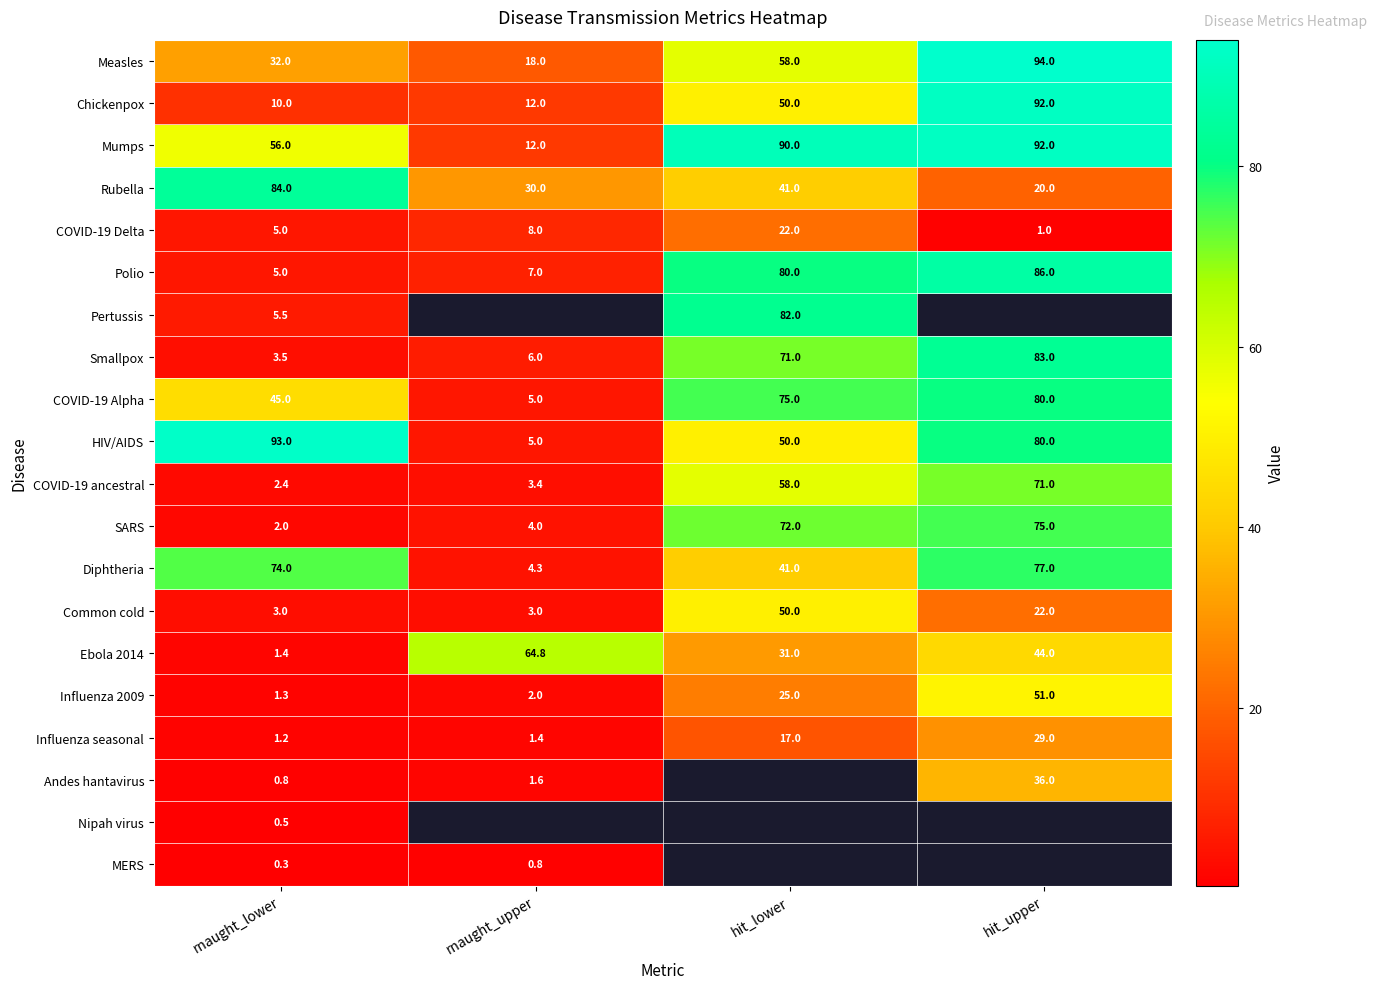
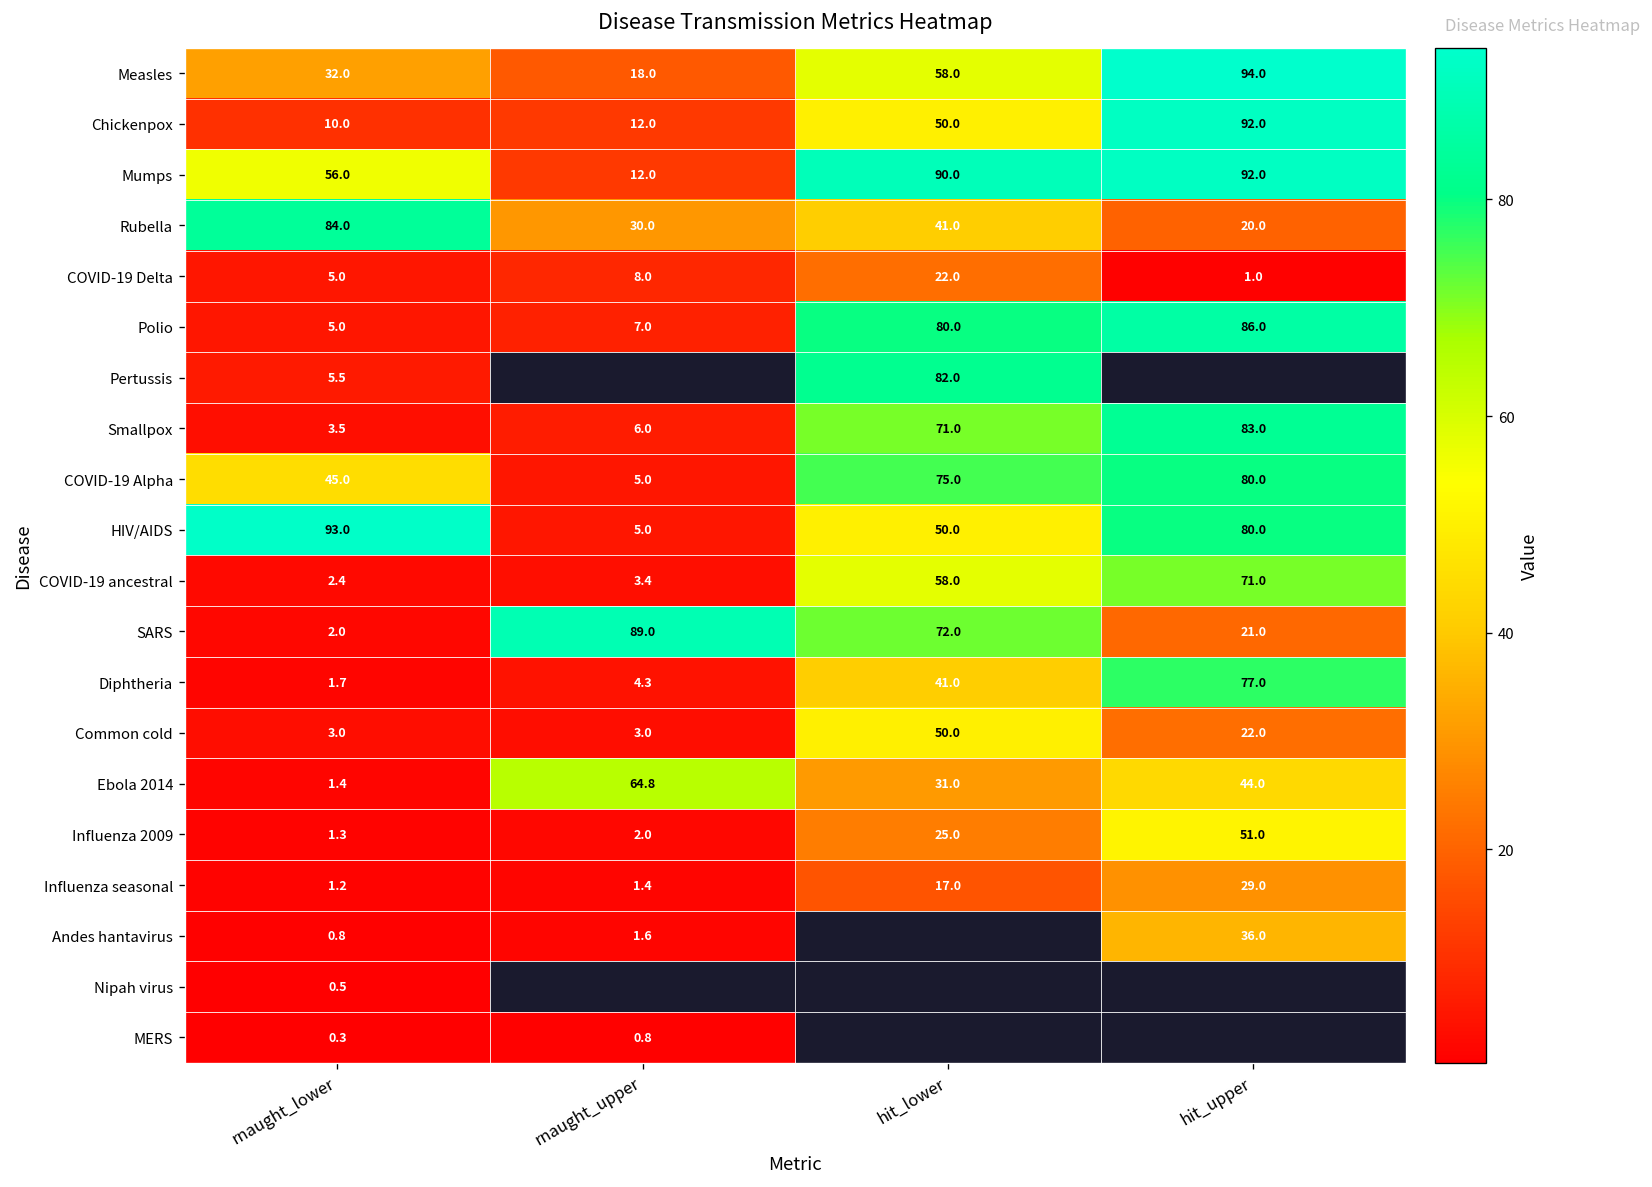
  {
    "Measles": {
      "rnaught_lower": 32.0,
      "rnaught_upper": 18.0,
      "hit_lower": 58.0,
      "hit_upper": 94.0
    },
    "Chickenpox": {
      "rnaught_lower": 10.0,
      "rnaught_upper": 12.0,
      "hit_lower": 50.0,
      "hit_upper": 92.0
    },
    "Mumps": {
      "rnaught_lower": 56.0,
      "rnaught_upper": 12.0,
      "hit_lower": 90.0,
      "hit_upper": 92.0
    },
    "Rubella": {
      "rnaught_lower": 84.0,
      "rnaught_upper": 30.0,
      "hit_lower": 41.0,
      "hit_upper": 20.0
    },
    "COVID-19 Delta": {
      "rnaught_lower": 5.0,
      "rnaught_upper": 8.0,
      "hit_lower": 22.0,
      "hit_upper": 1.0
    },
    "Polio": {
      "rnaught_lower": 5.0,
      "rnaught_upper": 7.0,
      "hit_lower": 80.0,
      "hit_upper": 86.0
    },
    "Pertussis": {
      "rnaught_lower": 5.5,
      "hit_lower": 82.0
    },
    "Smallpox": {
      "rnaught_lower": 3.5,
      "rnaught_upper": 6.0,
      "hit_lower": 71.0,
      "hit_upper": 83.0
    },
    "COVID-19 Alpha": {
      "rnaught_lower": 45.0,
      "rnaught_upper": 5.0,
      "hit_lower": 75.0,
      "hit_upper": 80.0
    },
    "HIV/AIDS": {
      "rnaught_lower": 93.0,
      "rnaught_upper": 5.0,
      "hit_lower": 50.0,
      "hit_upper": 80.0
    },
    "COVID-19 ancestral": {
      "rnaught_lower": 2.4,
      "rnaught_upper": 3.4,
      "hit_lower": 58.0,
      "hit_upper": 71.0
    },
    "SARS": {
      "rnaught_lower": 2.0,
-     "rnaught_upper": 4.0,
+     "rnaught_upper": 89.0,
      "hit_lower": 72.0,
-     "hit_upper": 75.0
+     "hit_upper": 21.0
    },
    "Diphtheria": {
-     "rnaught_lower": 74.0,
+     "rnaught_lower": 1.7,
      "rnaught_upper": 4.3,
      "hit_lower": 41.0,
      "hit_upper": 77.0
    },
    "Common cold": {
      "rnaught_lower": 3.0,
      "rnaught_upper": 3.0,
      "hit_lower": 50.0,
      "hit_upper": 22.0
    },
    "Ebola 2014": {
      "rnaught_lower": 1.4,
      "rnaught_upper": 64.8,
      "hit_lower": 31.0,
      "hit_upper": 44.0
    },
    "Influenza 2009": {
      "rnaught_lower": 1.3,
      "rnaught_upper": 2.0,
      "hit_lower": 25.0,
      "hit_upper": 51.0
    },
    "Influenza seasonal": {
      "rnaught_lower": 1.2,
      "rnaught_upper": 1.4,
      "hit_lower": 17.0,
      "hit_upper": 29.0
    },
    "Andes hantavirus": {
      "rnaught_lower": 0.8,
      "rnaught_upper": 1.6,
      "hit_upper": 36.0
    },
    "Nipah virus": {
      "rnaught_lower": 0.5
    },
    "MERS": {
      "rnaught_lower": 0.3,
      "rnaught_upper": 0.8
    }
  }
